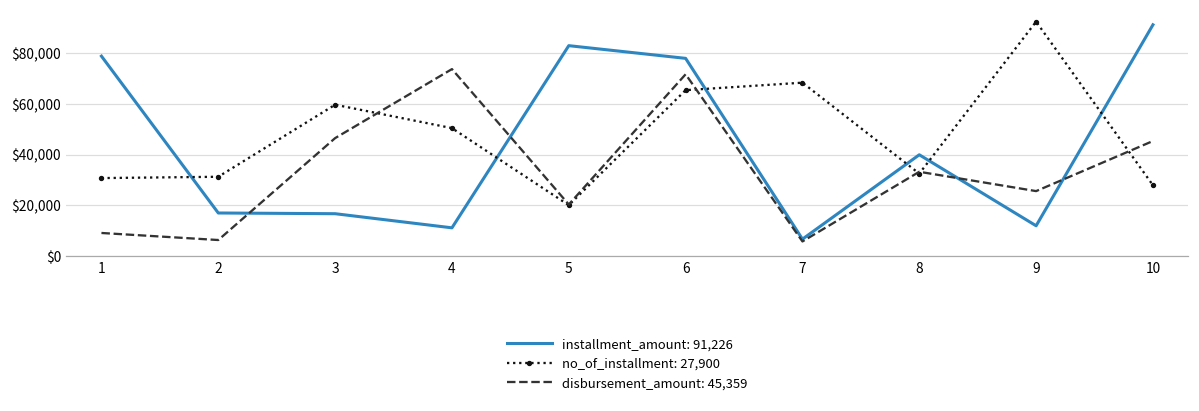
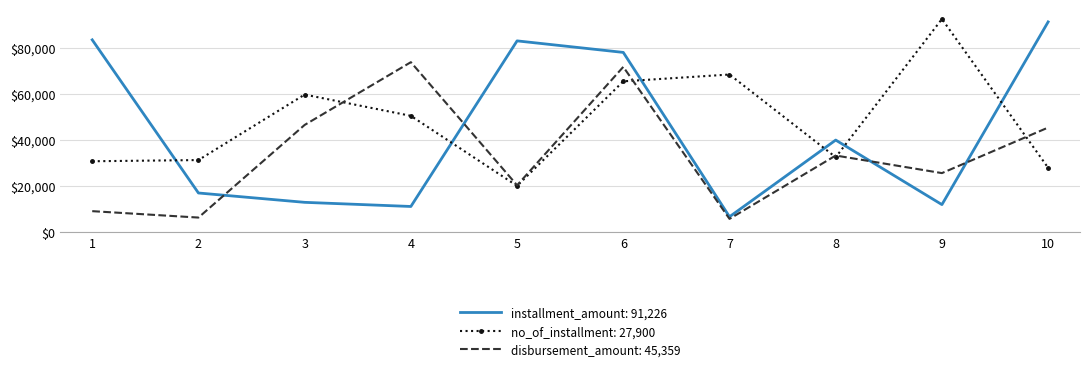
  {
    "installment_amount: 91,226": {
-     "1": "$79,000",
+     "1": "$83,000",
      "2": "$17,000",
-     "3": "$17,000",
+     "3": "$13,000",
      "4": "$11,000",
      "5": "$83,000",
      "6": "$78,000",
      "8": "$40,000",
      "9": "$12,000",
      "10": "$91,000"
    }
  }
